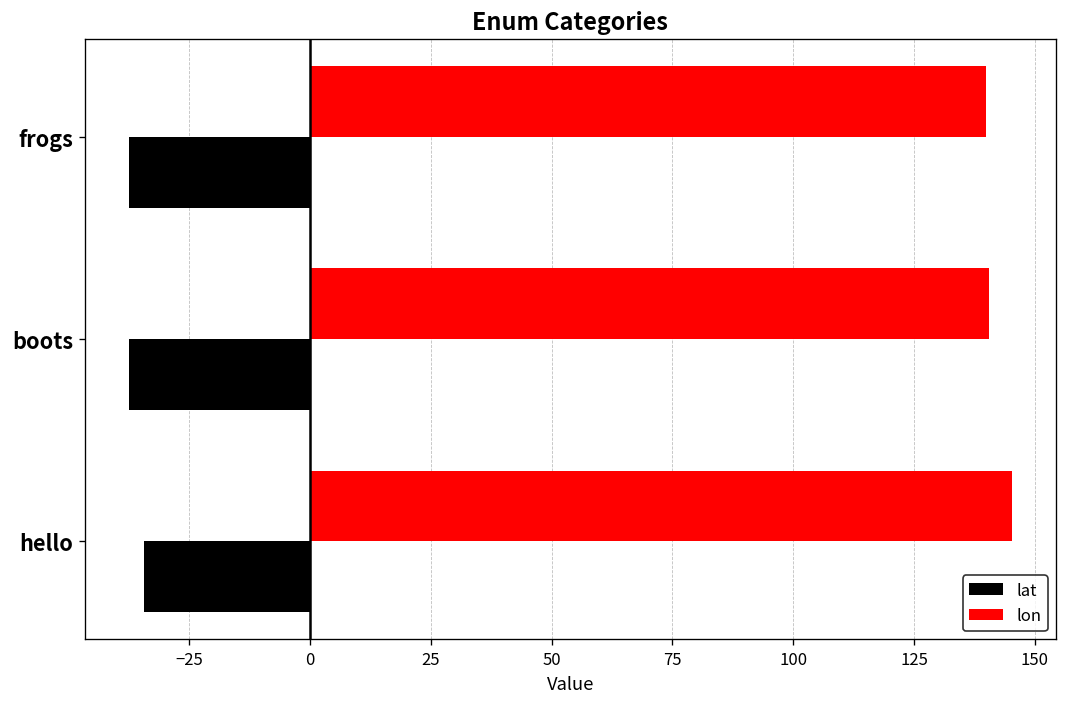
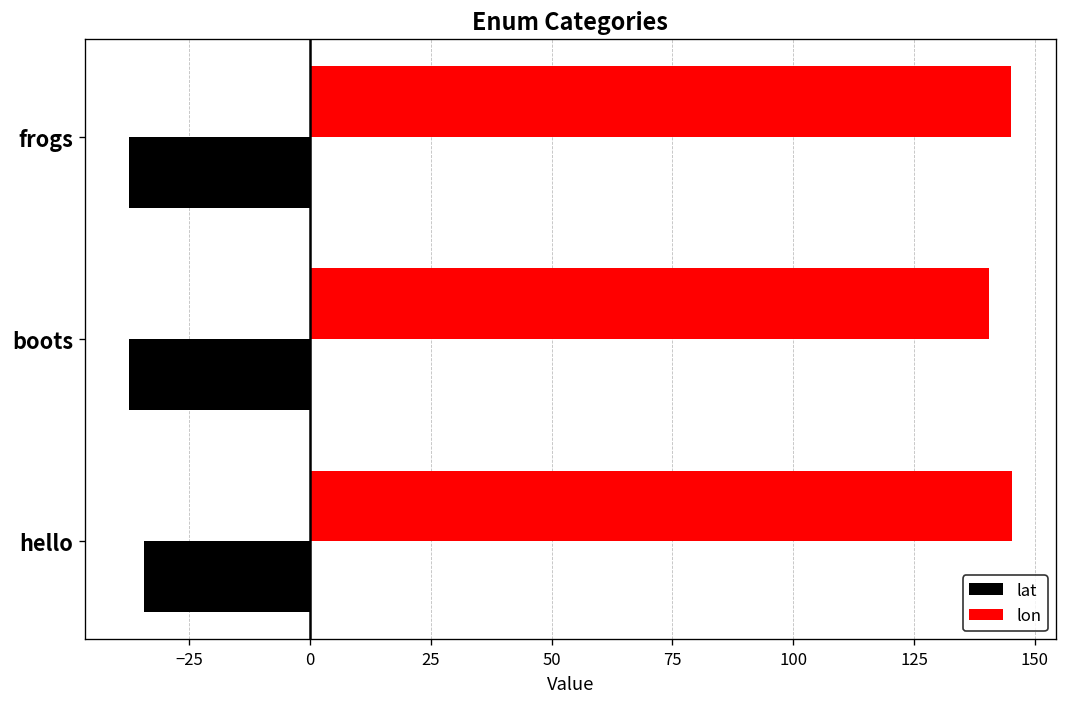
  {
    "lat": {
      "frogs": -38,
      "boots": -37,
      "hello": -34
    },
    "lon": {
-     "frogs": 140,
+     "frogs": 145,
      "boots": 141,
      "hello": 145
    }
  }
